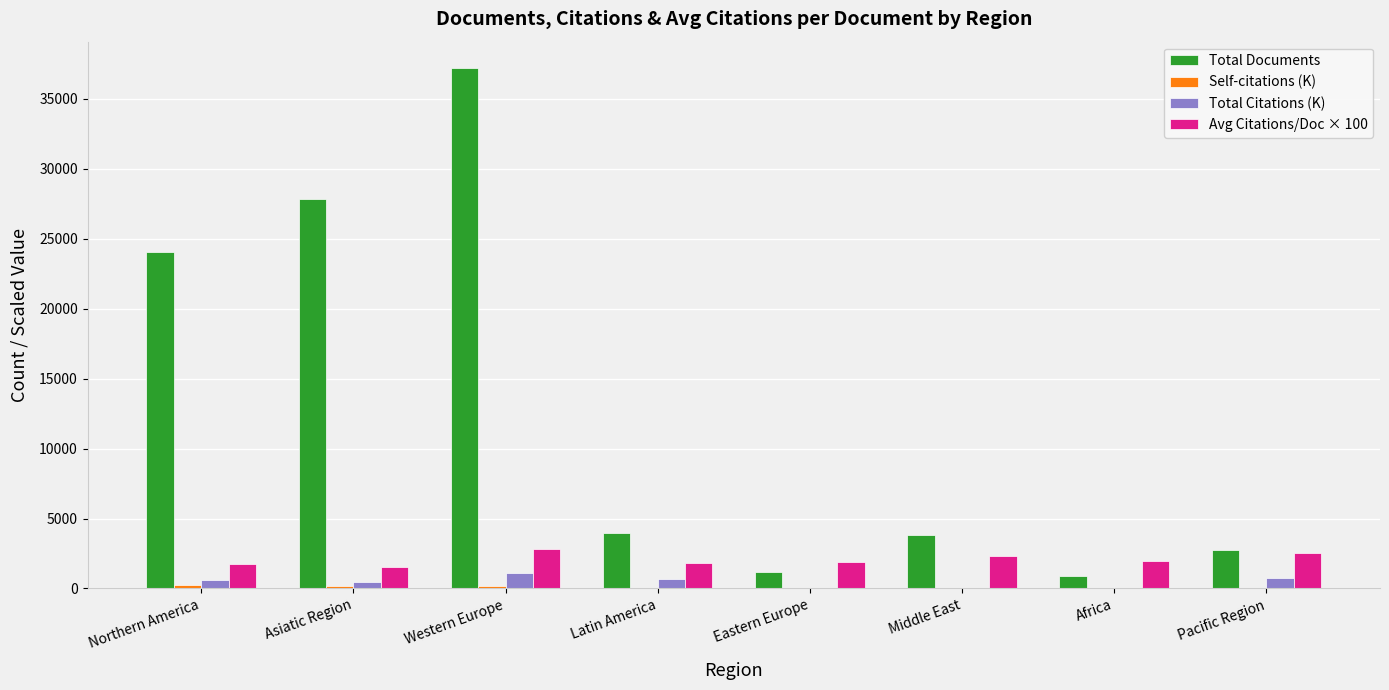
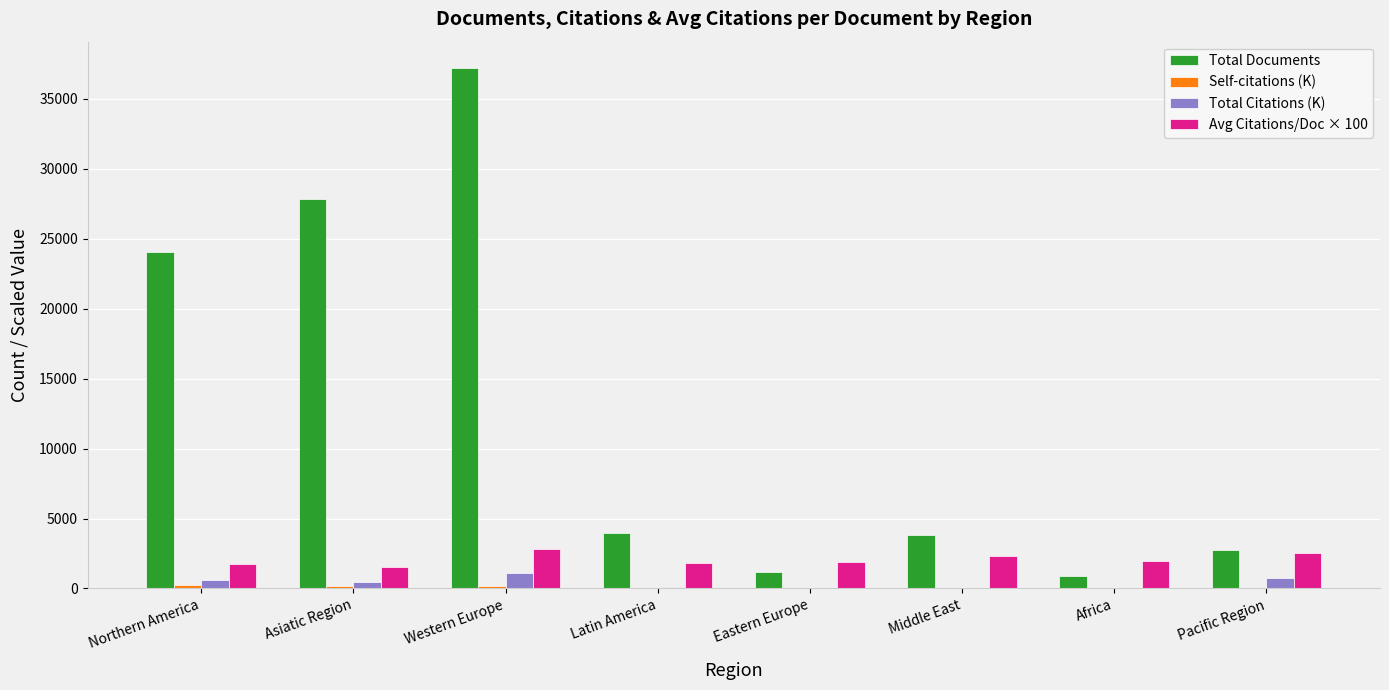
  {
    "Total Documents": {
      "Northern America": 24000,
      "Asiatic Region": 27800,
      "Western Europe": 37200,
      "Latin America": 4000,
      "Eastern Europe": 1200,
      "Middle East": 3800,
      "Africa": 900,
      "Pacific Region": 2800
    },
    "Self-citations (K)": {
      "Northern America": 200,
      "Western Europe": 200
    },
    "Total Citations (K)": {
      "Northern America": 600,
      "Asiatic Region": 400,
      "Western Europe": 1100,
-     "Latin America": 700,
+     "Latin America": 100,
      "Pacific Region": 700
    },
    "Avg Citations/Doc × 100": {
      "Northern America": 1700,
      "Asiatic Region": 1500,
      "Western Europe": 2800,
      "Latin America": 1800,
      "Eastern Europe": 1900,
      "Middle East": 2300,
      "Africa": 2000,
      "Pacific Region": 2600
    }
  }
